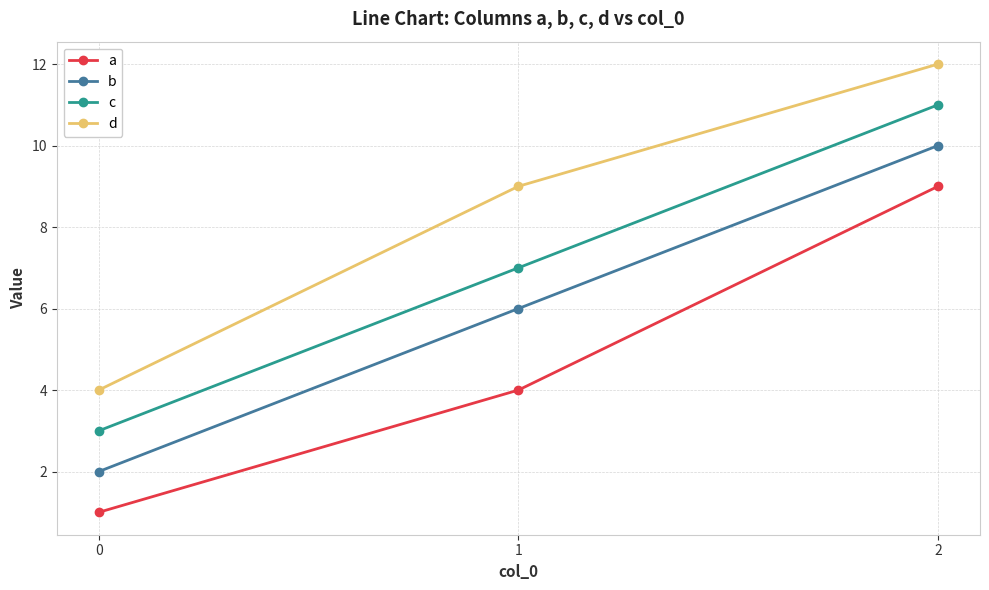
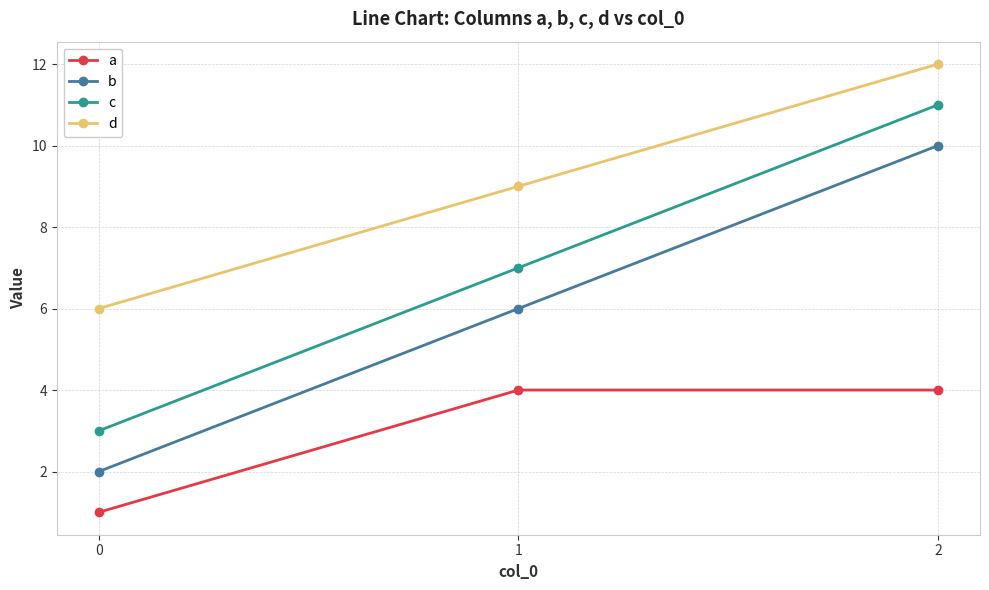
  {
    "a": {
      "0": 1,
      "1": 4,
-     "2": 9
+     "2": 4
    },
    "d": {
-     "0": 4,
+     "0": 6,
      "1": 9,
      "2": 12
    }
  }
